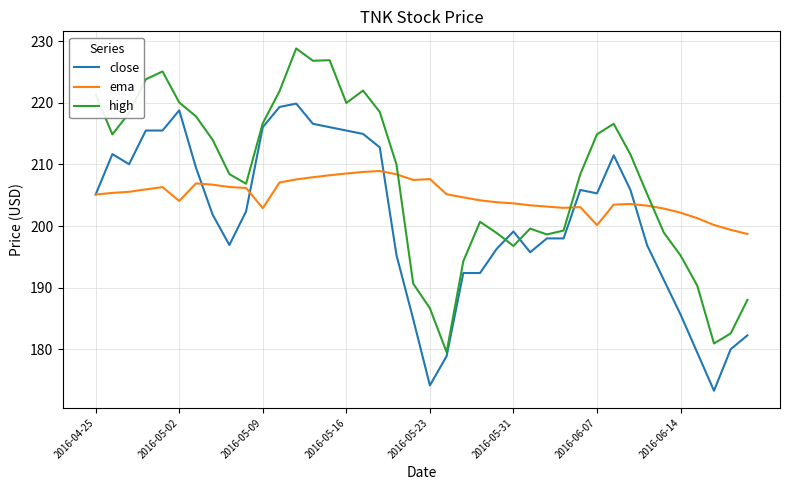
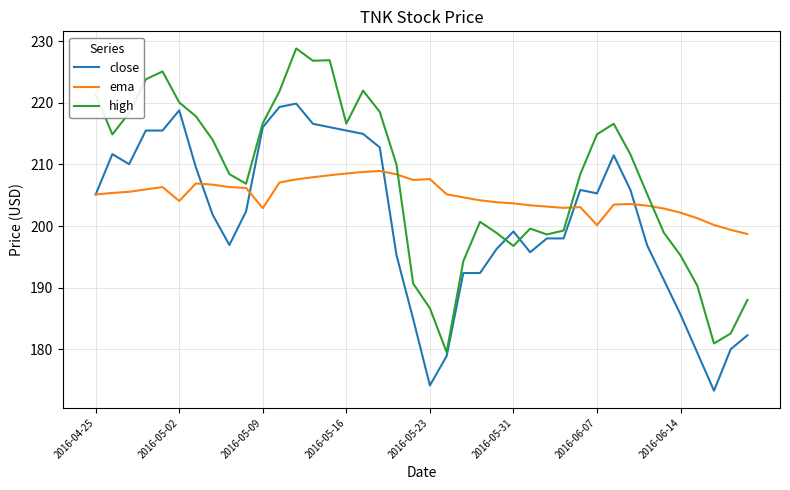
  {
    "close": {
      "2016-05-02": 219,
      "2016-05-09": 216,
      "2016-05-16": 216,
      "2016-05-23": 174,
      "2016-05-31": 199,
      "2016-06-07": 205,
      "2016-06-14": 186
    },
    "ema": {
      "2016-05-02": 204,
      "2016-05-09": 203,
      "2016-05-16": 209,
      "2016-05-23": 208,
      "2016-05-31": 204,
      "2016-06-07": 200,
      "2016-06-14": 202
    },
    "high": {
      "2016-05-02": 220,
      "2016-05-09": 217,
-     "2016-05-16": 220,
+     "2016-05-16": 217,
      "2016-05-23": 187,
      "2016-05-31": 197,
      "2016-06-07": 215,
      "2016-06-14": 195
    }
  }
